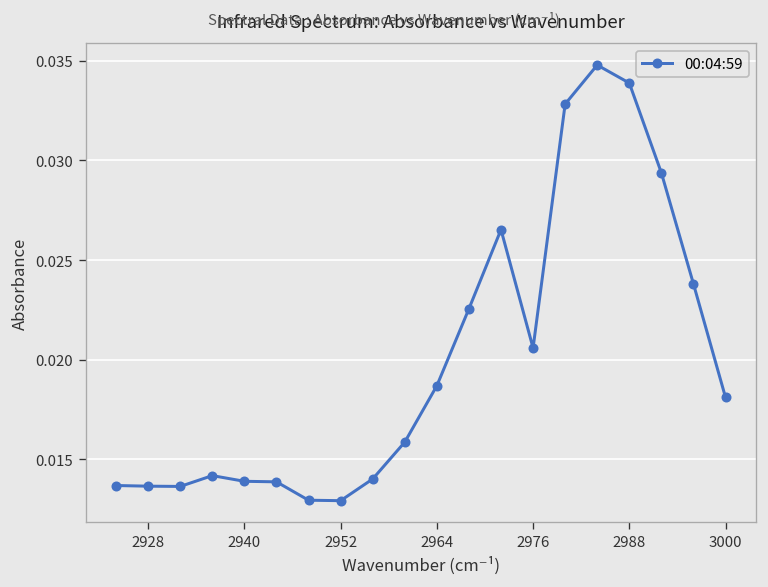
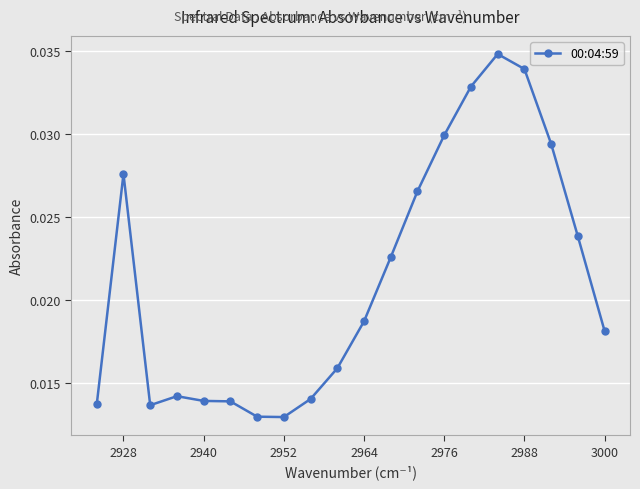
  {
-   "2928": 0.0136,
+   "2928": 0.0276,
    "2940": 0.0139,
    "2952": 0.0129,
    "2964": 0.0187,
-   "2976": 0.0206,
+   "2976": 0.0299,
    "2988": 0.0339,
    "3000": 0.0181
  }
